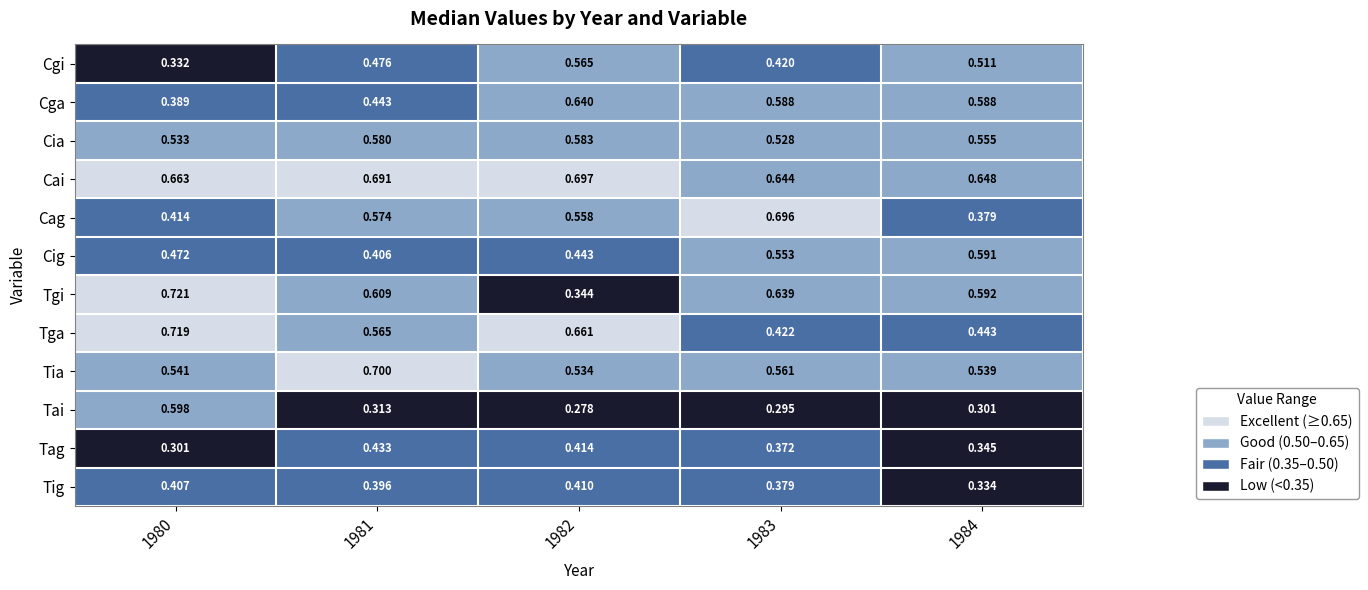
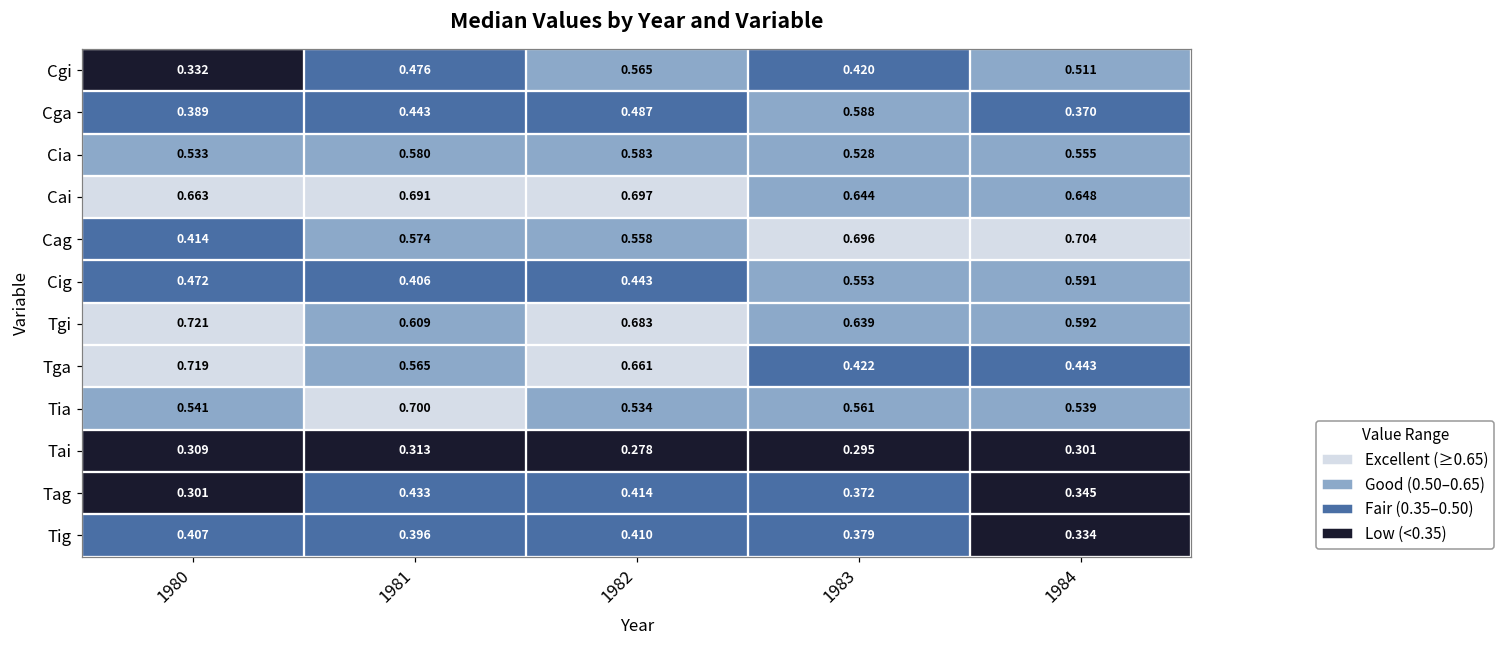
  {
    "Cgi": {
      "1980": 0.332,
      "1981": 0.476,
      "1982": 0.565,
      "1983": 0.420,
      "1984": 0.511
    },
    "Cga": {
      "1980": 0.389,
      "1981": 0.443,
-     "1982": 0.640,
+     "1982": 0.487,
      "1983": 0.588,
-     "1984": 0.588
+     "1984": 0.370
    },
    "Cia": {
      "1980": 0.533,
      "1981": 0.580,
      "1982": 0.583,
      "1983": 0.528,
      "1984": 0.555
    },
    "Cai": {
      "1980": 0.663,
      "1981": 0.691,
      "1982": 0.697,
      "1983": 0.644,
      "1984": 0.648
    },
    "Cag": {
      "1980": 0.414,
      "1981": 0.574,
      "1982": 0.558,
      "1983": 0.696,
-     "1984": 0.379
+     "1984": 0.704
    },
    "Cig": {
      "1980": 0.472,
      "1981": 0.406,
      "1982": 0.443,
      "1983": 0.553,
      "1984": 0.591
    },
    "Tgi": {
      "1980": 0.721,
      "1981": 0.609,
-     "1982": 0.344,
+     "1982": 0.683,
      "1983": 0.639,
      "1984": 0.592
    },
    "Tga": {
      "1980": 0.719,
      "1981": 0.565,
      "1982": 0.661,
      "1983": 0.422,
      "1984": 0.443
    },
    "Tia": {
      "1980": 0.541,
      "1981": 0.700,
      "1982": 0.534,
      "1983": 0.561,
      "1984": 0.539
    },
    "Tai": {
-     "1980": 0.598,
+     "1980": 0.309,
      "1981": 0.313,
      "1982": 0.278,
      "1983": 0.295,
      "1984": 0.301
    },
    "Tag": {
      "1980": 0.301,
      "1981": 0.433,
      "1982": 0.414,
      "1983": 0.372,
      "1984": 0.345
    },
    "Tig": {
      "1980": 0.407,
      "1981": 0.396,
      "1982": 0.410,
      "1983": 0.379,
      "1984": 0.334
    }
  }
